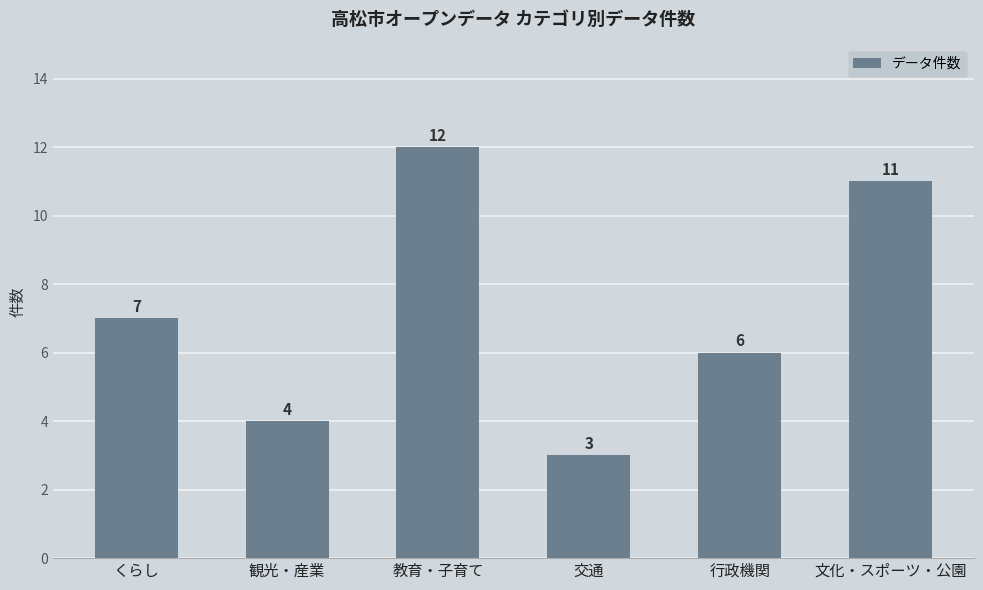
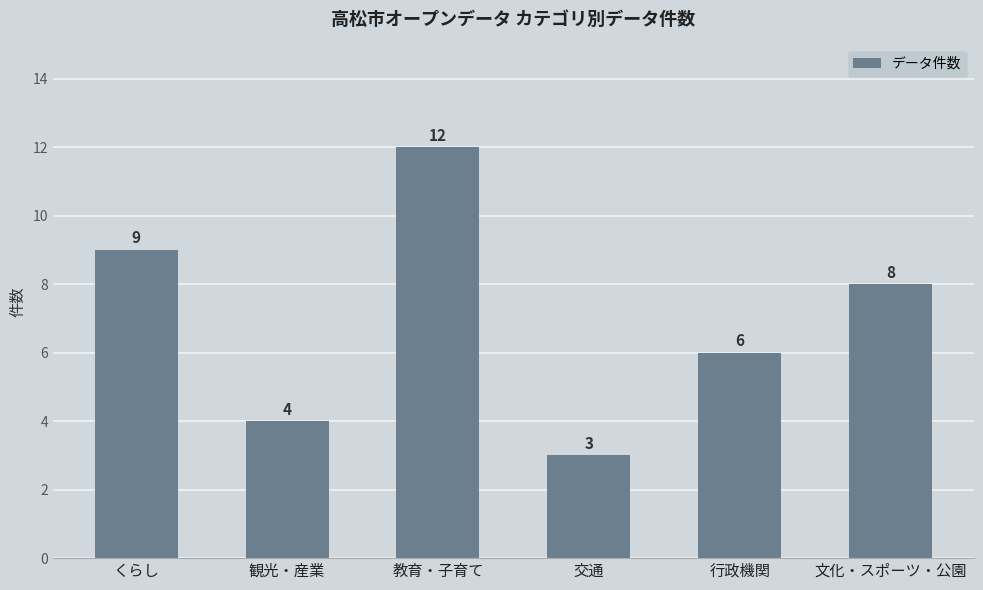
  {
-   "くらし": 7,
+   "くらし": 9,
    "観光・産業": 4,
    "教育・子育て": 12,
    "交通": 3,
    "行政機関": 6,
-   "文化・スポーツ・公園": 11
+   "文化・スポーツ・公園": 8
  }
